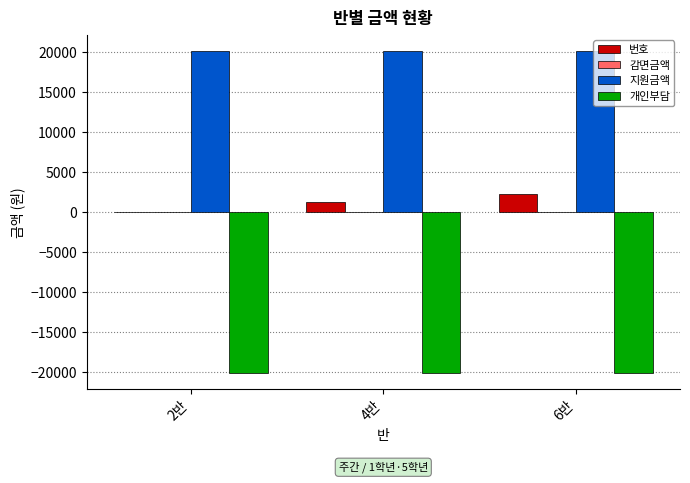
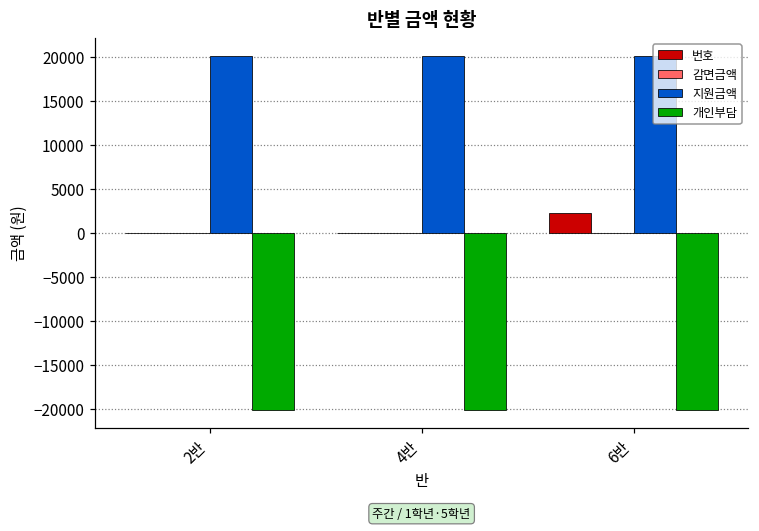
  {
    "번호": {
-     "4반": 1000,
+     "4반": 0,
      "6반": 2000
    },
    "감면금액": {
      "2반": 0,
      "4반": 0,
      "6반": 0
    },
    "지원금액": {
      "2반": 20000,
      "4반": 20000
    },
    "개인부담": {
      "2반": -20000,
      "4반": -20000,
      "6반": -20000
    }
  }
